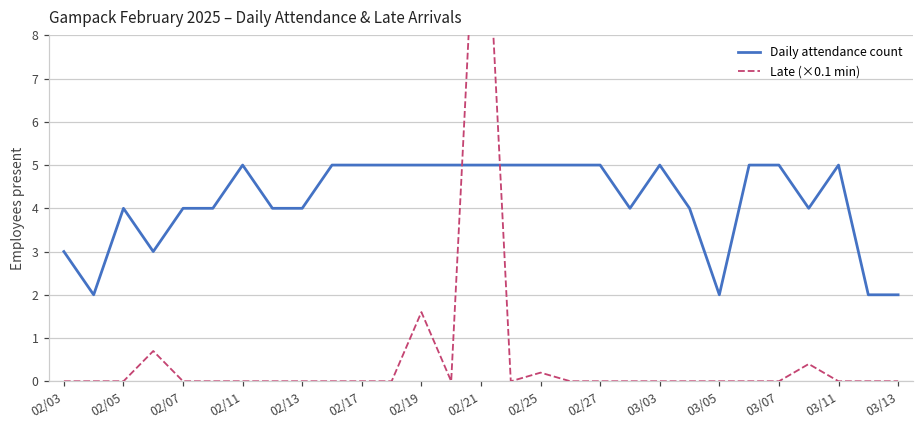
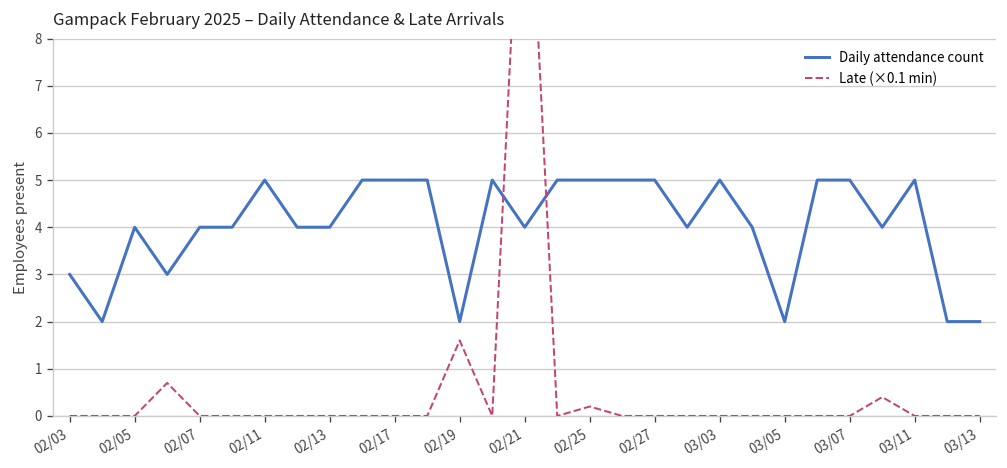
  {
    "Daily attendance count": {
      "02/03": 3,
      "02/05": 4,
      "02/07": 4,
      "02/11": 5,
      "02/13": 4,
      "02/17": 5,
-     "02/19": 5,
-     "02/21": 5,
+     "02/19": 2,
+     "02/21": 4,
      "02/25": 5,
      "02/27": 5,
      "03/03": 5,
      "03/05": 2,
      "03/07": 5,
      "03/11": 5,
      "03/13": 2
    },
    "Late (×0.1 min)": {
      "02/03": 0,
      "02/05": 0,
      "02/07": 0,
      "02/11": 0,
      "02/13": 0,
      "02/17": 0,
      "02/19": 1.6,
      "02/25": 0.2,
      "02/27": 0,
      "03/03": 0,
      "03/05": 0,
      "03/07": 0,
      "03/11": 0,
      "03/13": 0
    }
  }
